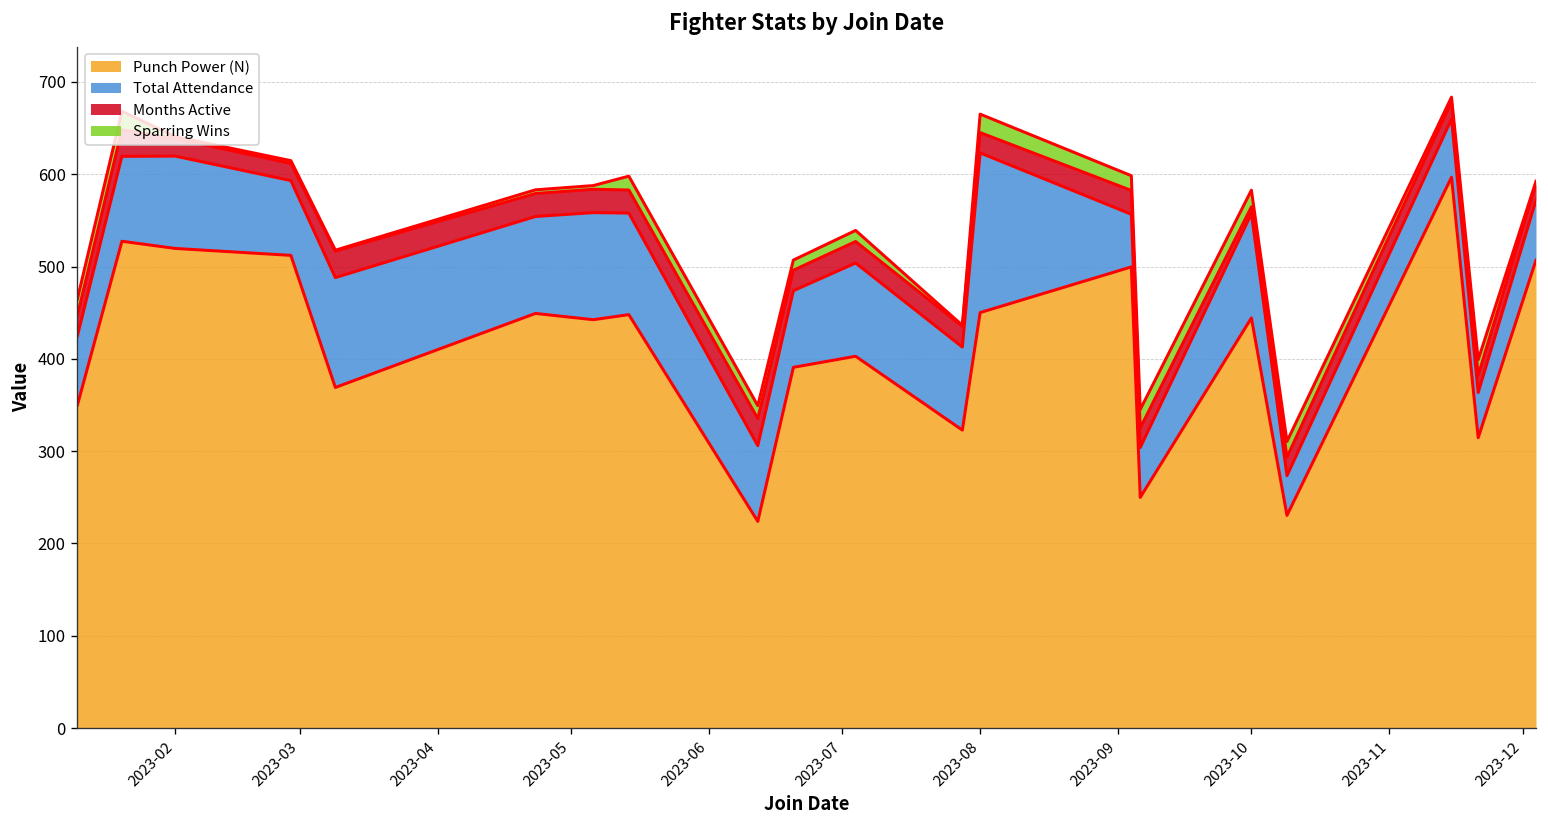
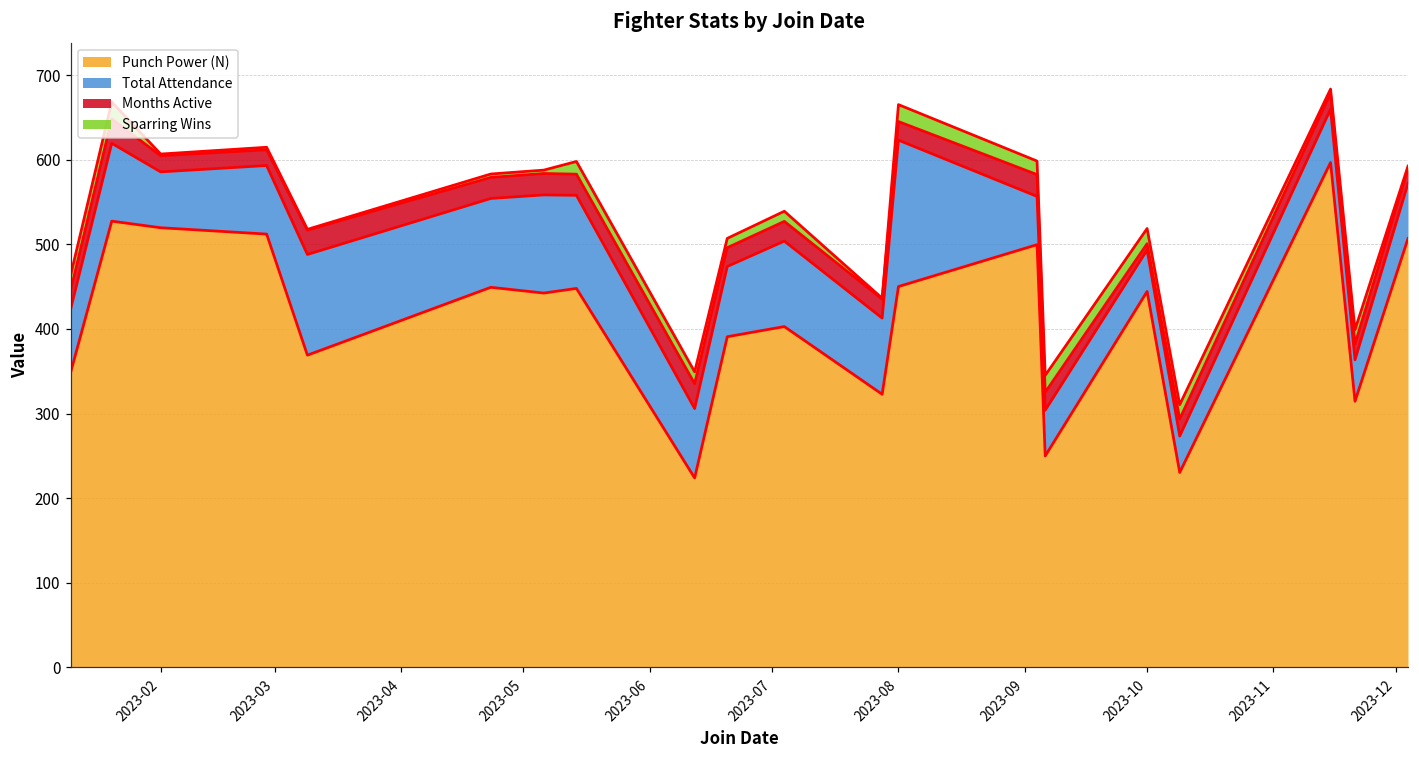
  {
    "Punch Power (N)": {
      "2023-02": 520,
      "2023-08": 450,
      "2023-10": 440
    },
    "Total Attendance": {
-     "2023-02": 100,
+     "2023-02": 70,
      "2023-08": 170,
-     "2023-10": 110
+     "2023-10": 50
    },
    "Months Active": {
      "2023-08": 20,
      "2023-10": 10
    },
    "Sparring Wins": {
      "2023-08": 20,
      "2023-10": 20
    }
  }
